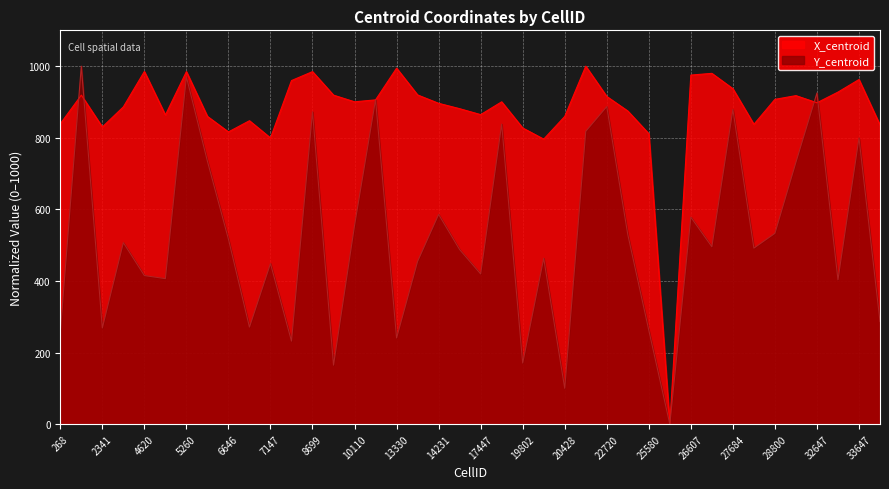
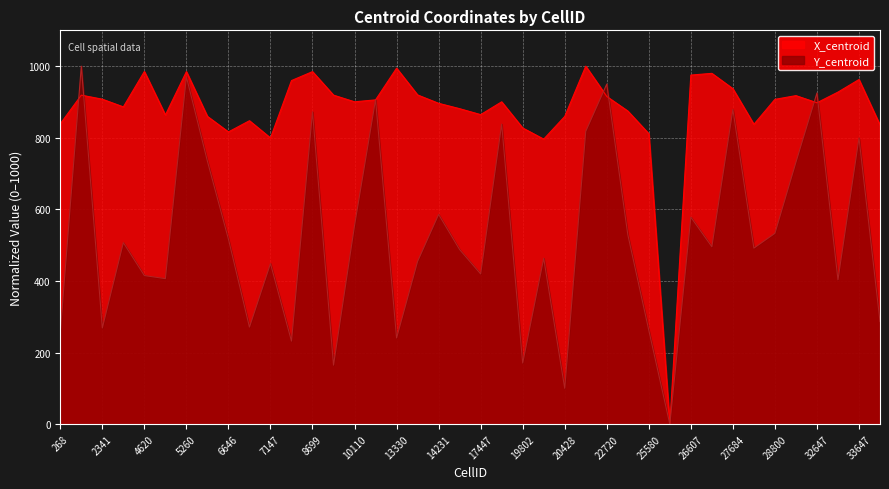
  {
    "X_centroid": {
      "268": 840,
-     "2341": 830,
+     "2341": 910,
      "4620": 990,
      "5260": 980,
      "6646": 820,
      "7147": 800,
      "8699": 980,
      "10110": 900,
      "13330": 990,
      "14231": 900,
      "17447": 860,
      "19802": 830,
      "20428": 860,
      "22720": 920,
      "25580": 810,
      "26607": 970,
      "27684": 940,
      "28800": 910,
      "32647": 900,
      "33647": 960
    },
    "Y_centroid": {
      "268": 260,
      "2341": 270,
      "4620": 420,
      "5260": 970,
      "6646": 520,
      "7147": 450,
      "8699": 870,
      "10110": 560,
      "13330": 240,
      "14231": 590,
      "17447": 420,
      "19802": 170,
      "20428": 100,
-     "22720": 890,
+     "22720": 950,
      "25580": 260,
      "26607": 580,
      "27684": 880,
      "28800": 530,
      "32647": 930,
      "33647": 800
    }
  }
